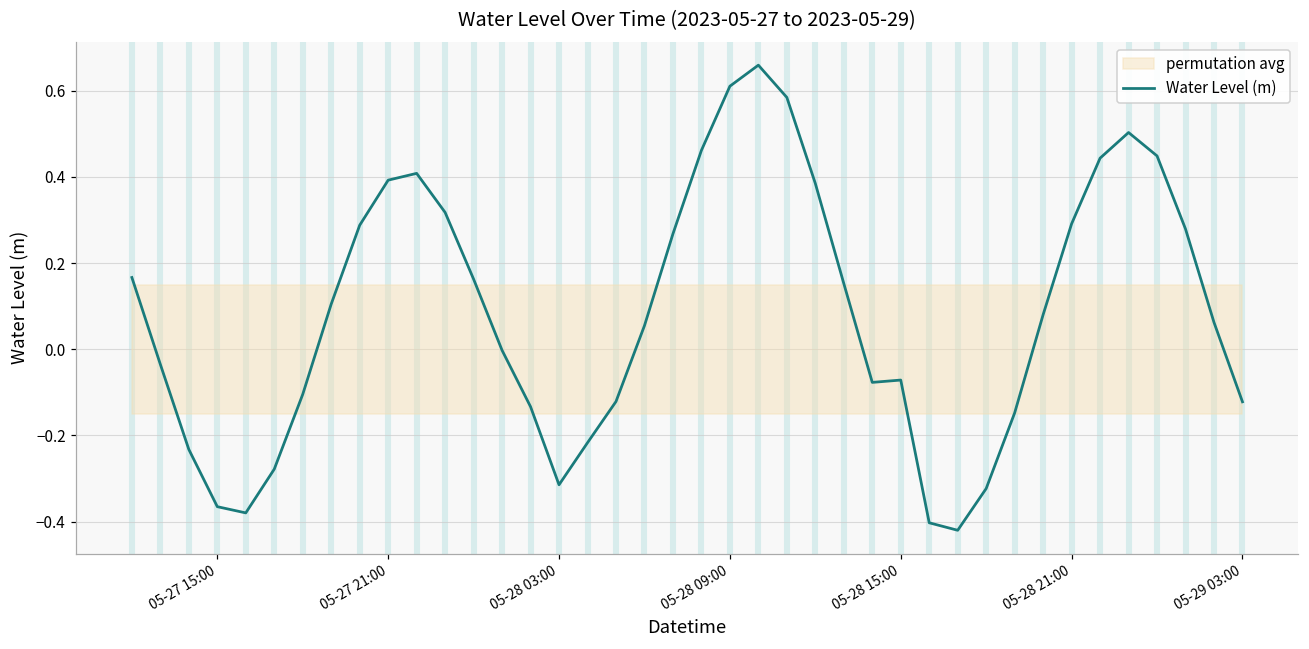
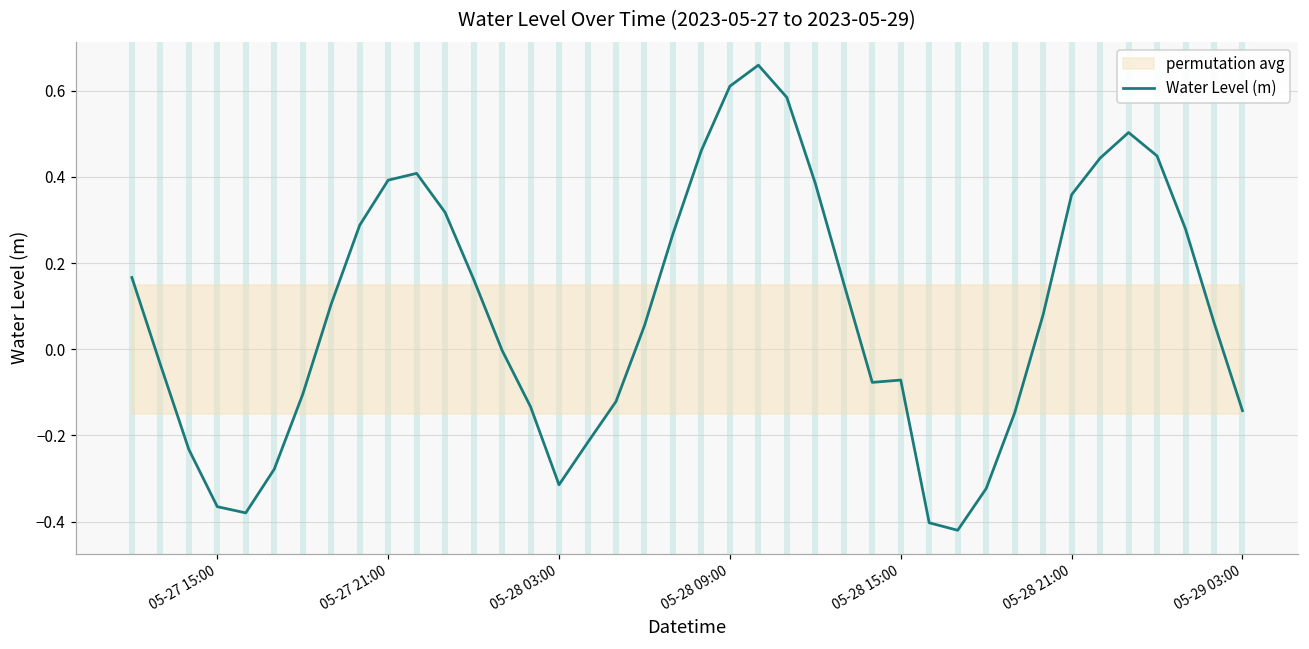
  {
    "permutation avg": {
      "05-27 15:00": 0.15,
      "05-27 21:00": 0.15,
      "05-28 03:00": 0.15,
      "05-28 09:00": 0.15,
      "05-28 15:00": 0.15,
      "05-28 21:00": 0.15,
      "05-29 03:00": 0.15
    },
    "Water Level (m)": {
      "05-27 15:00": -0.37,
      "05-27 21:00": 0.39,
      "05-28 03:00": -0.31,
      "05-28 09:00": 0.61,
      "05-28 15:00": -0.07,
-     "05-28 21:00": 0.29,
-     "05-29 03:00": -0.12
+     "05-28 21:00": 0.36,
+     "05-29 03:00": -0.14
    }
  }
